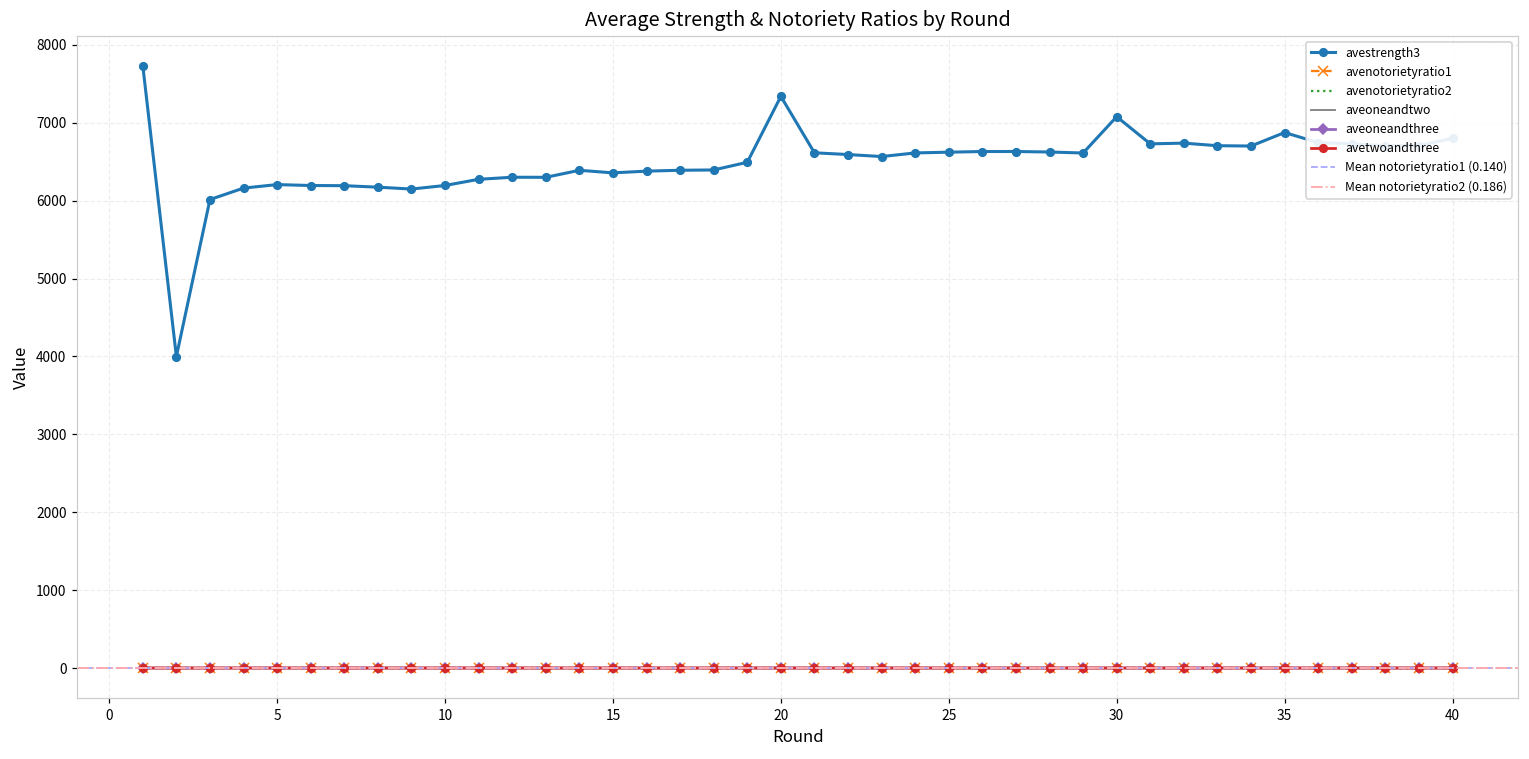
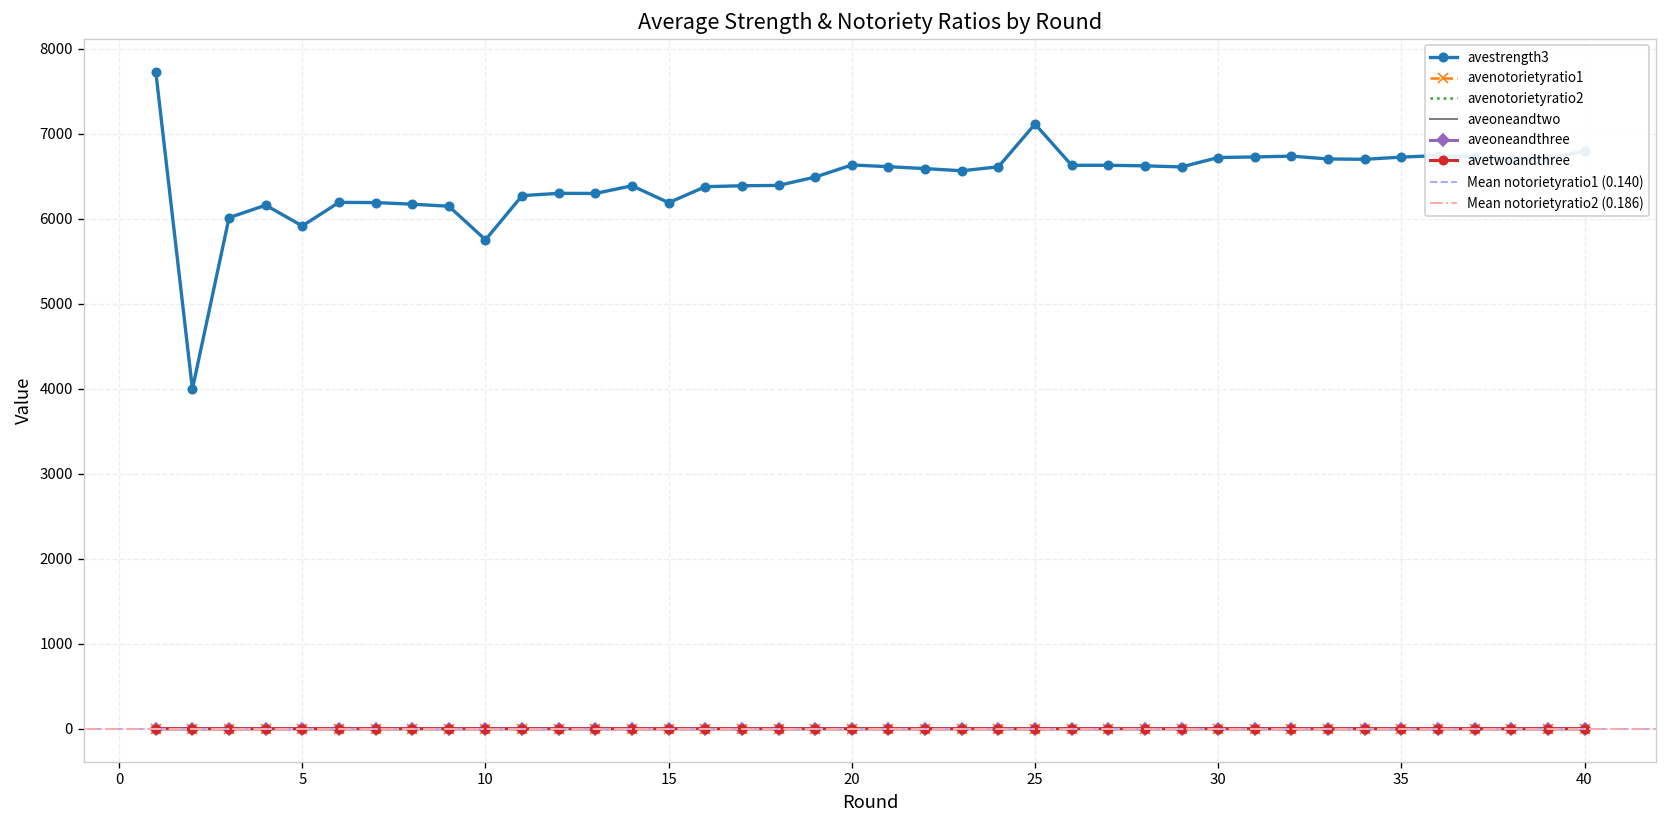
  {
    "avestrength3": {
-     "5": 6200,
-     "10": 6200,
-     "15": 6400,
-     "20": 7300,
-     "25": 6600,
-     "30": 7100,
-     "35": 6900
+     "5": 5900,
+     "10": 5800,
+     "15": 6200,
+     "20": 6600,
+     "25": 7100,
+     "30": 6700,
+     "35": 6700
    },
    "avetwoandthree": {
      "5": 0,
      "10": 0,
      "15": 0,
      "20": 0,
      "25": 0,
      "30": 0,
      "35": 0,
      "40": 0
    }
  }
